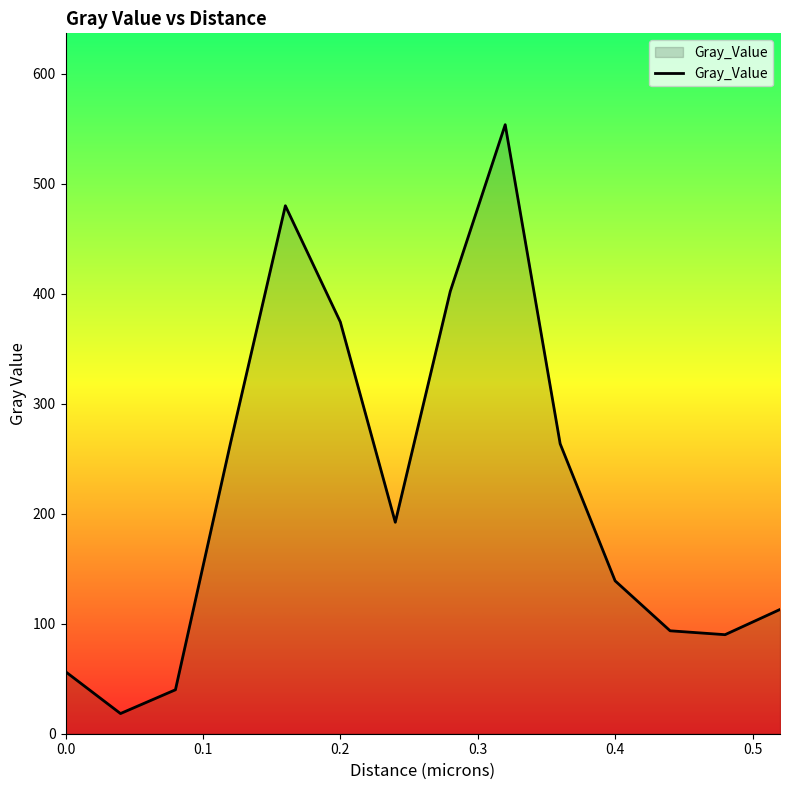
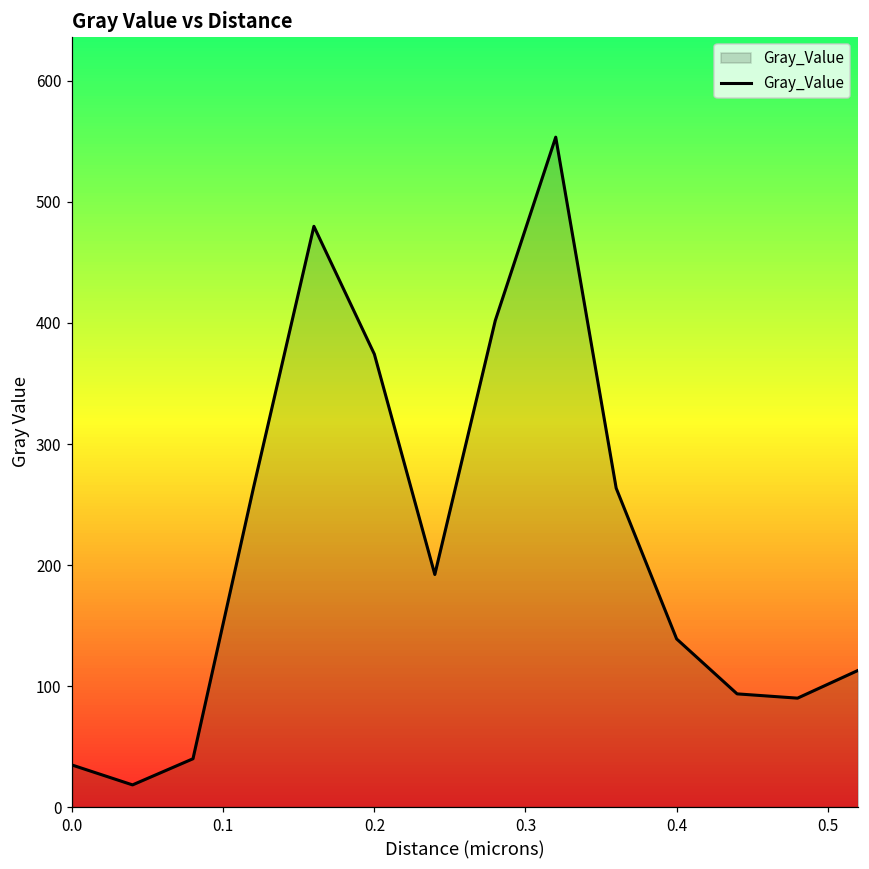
  {
-   "0.0": 56,
+   "0.0": 35,
    "0.2": 374,
    "0.4": 139
  }
